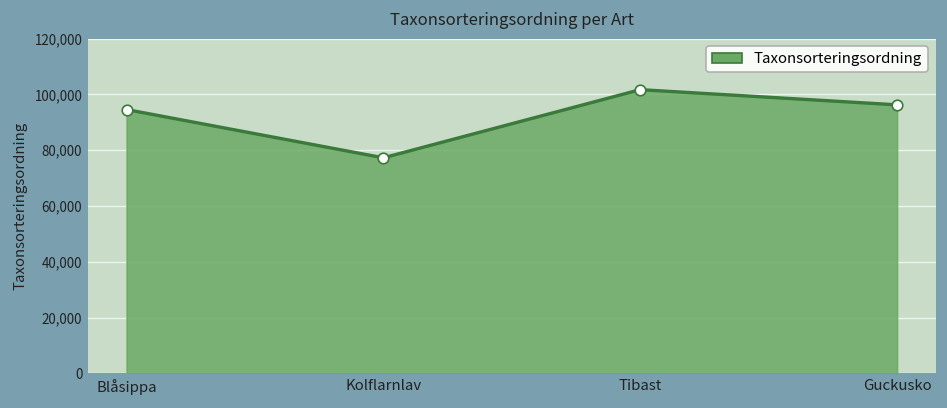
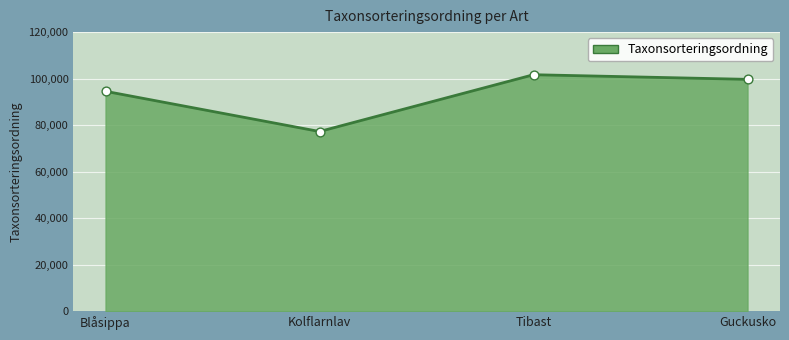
  {
    "Blåsippa": "95,000",
    "Kolflarnlav": "77,000",
    "Tibast": "102,000",
-   "Guckusko": "96,000"
+   "Guckusko": "100,000"
  }
